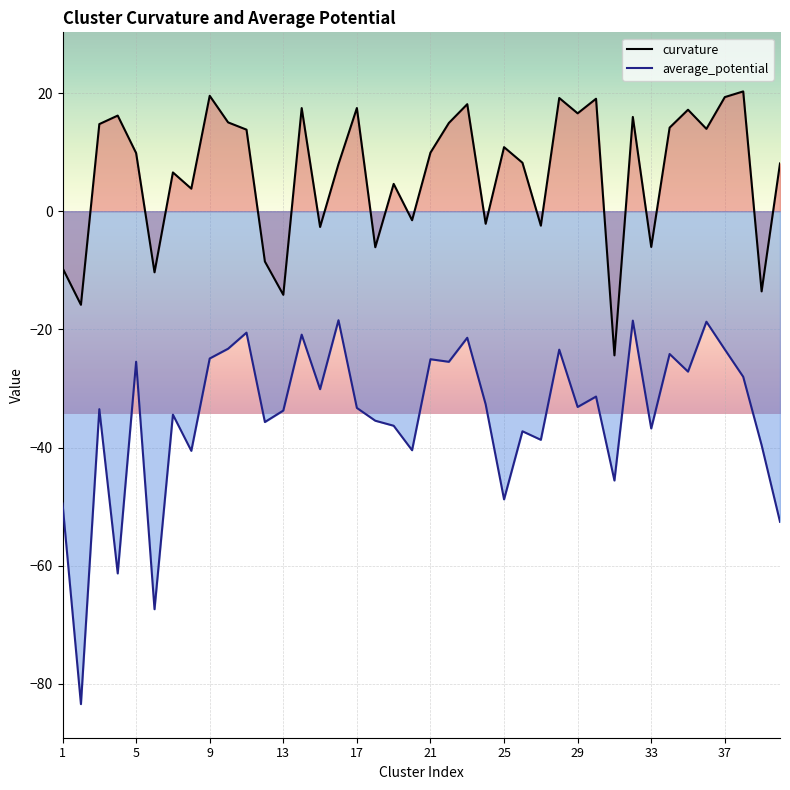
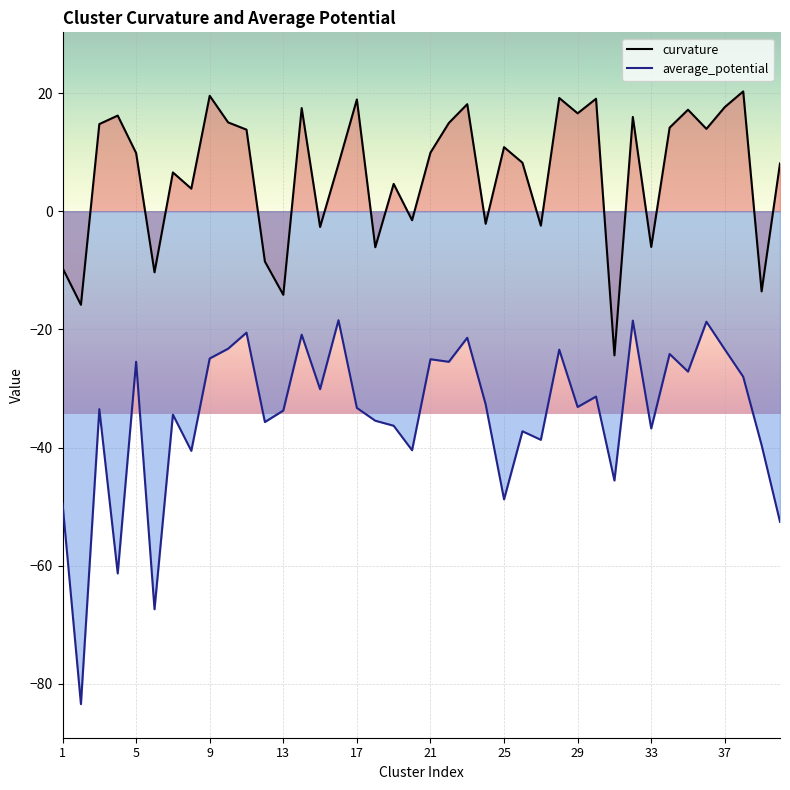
  {
    "curvature": {
-     "17": 17,
-     "37": 19
+     "17": 19,
+     "37": 18
    }
  }
